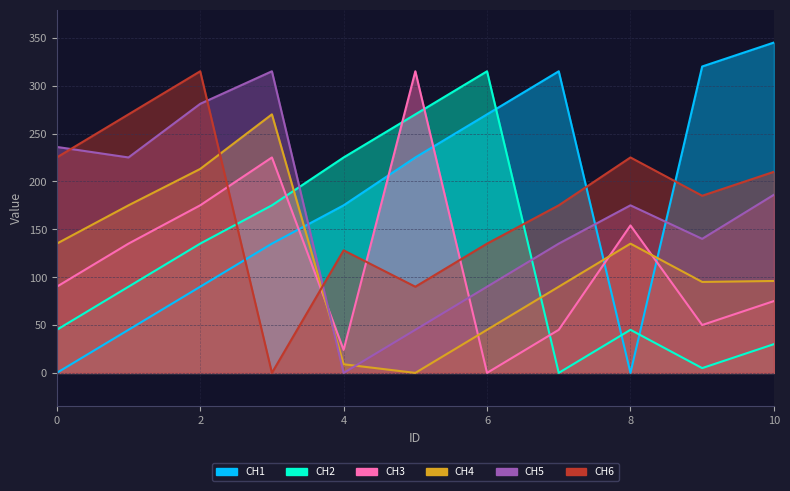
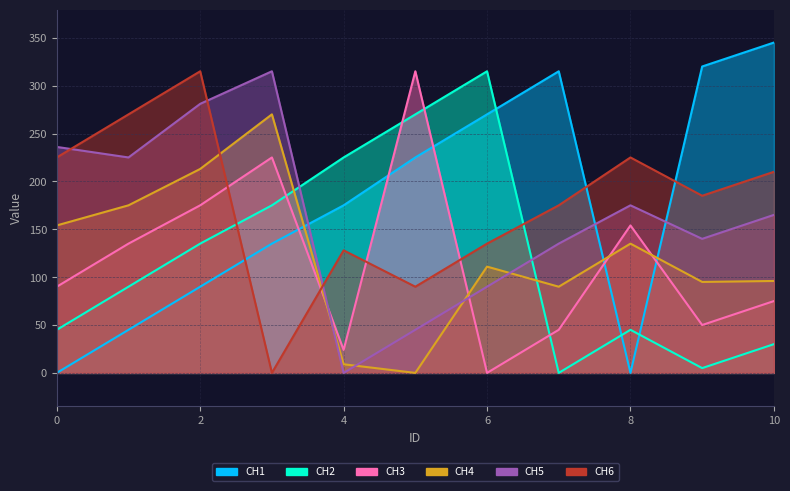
  {
    "CH3": {
      "0": 90,
      "2": 180,
      "4": 20,
      "6": 0,
      "8": 150,
      "10": 80
    },
    "CH4": {
-     "0": 140,
+     "0": 150,
      "2": 210,
      "4": 10,
-     "6": 50,
+     "6": 110,
      "8": 140,
      "10": 100
    },
    "CH5": {
      "0": 240,
      "2": 280,
      "4": 0,
      "6": 90,
      "8": 180,
-     "10": 190
+     "10": 170
    },
    "CH6": {
      "0": 230,
      "2": 320,
      "4": 130,
      "6": 140,
      "8": 230,
      "10": 210
    }
  }
